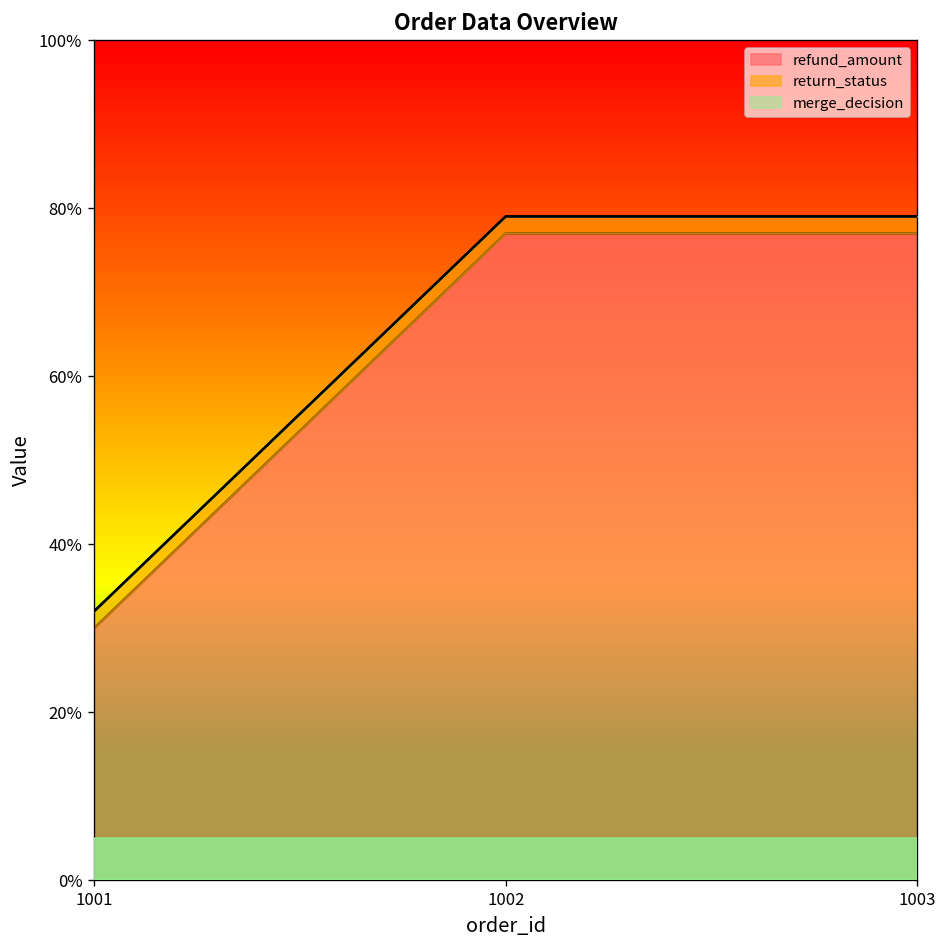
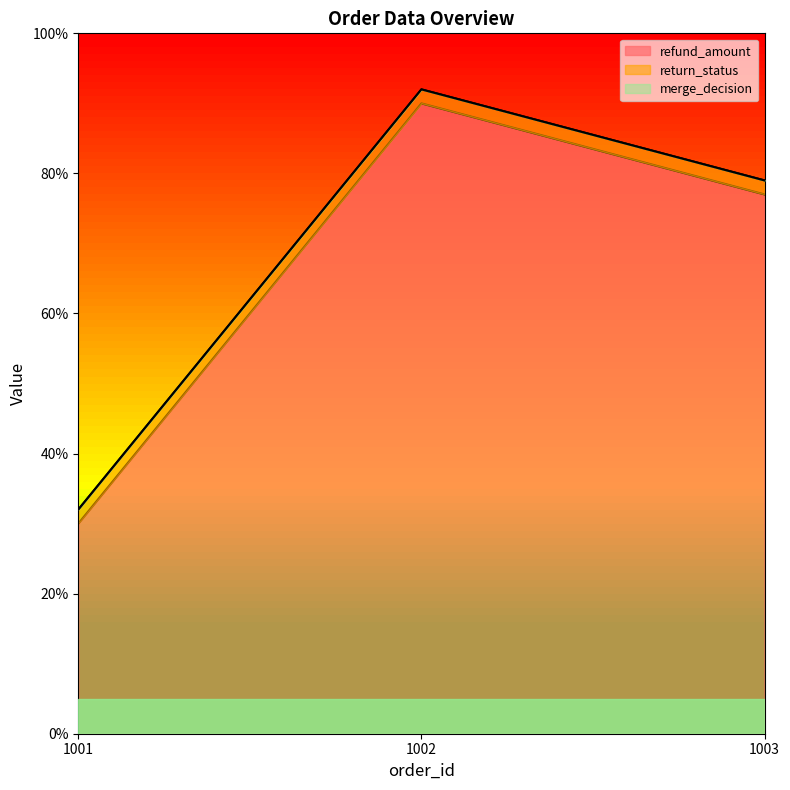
  {
    "refund_amount": {
      "1001": "30%",
-     "1002": "77%",
+     "1002": "90%",
      "1003": "77%"
    }
  }
